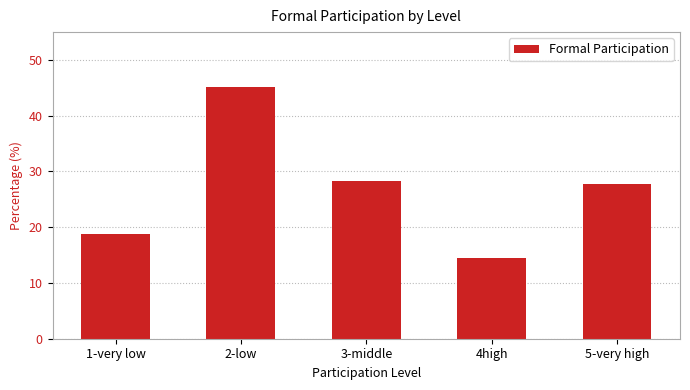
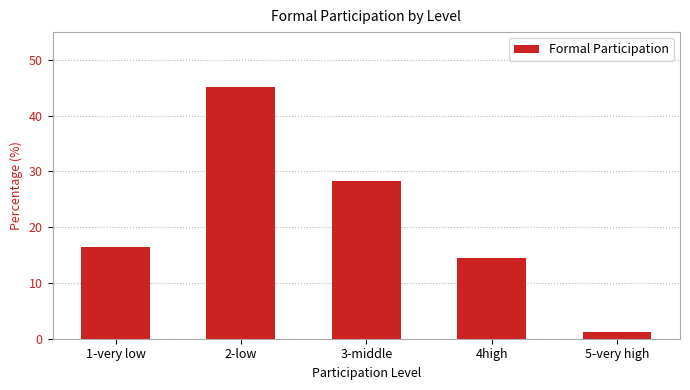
  {
-   "1-very low": 19,
+   "1-very low": 16,
    "2-low": 45,
    "3-middle": 28,
    "4high": 14,
-   "5-very high": 28
+   "5-very high": 1
  }
